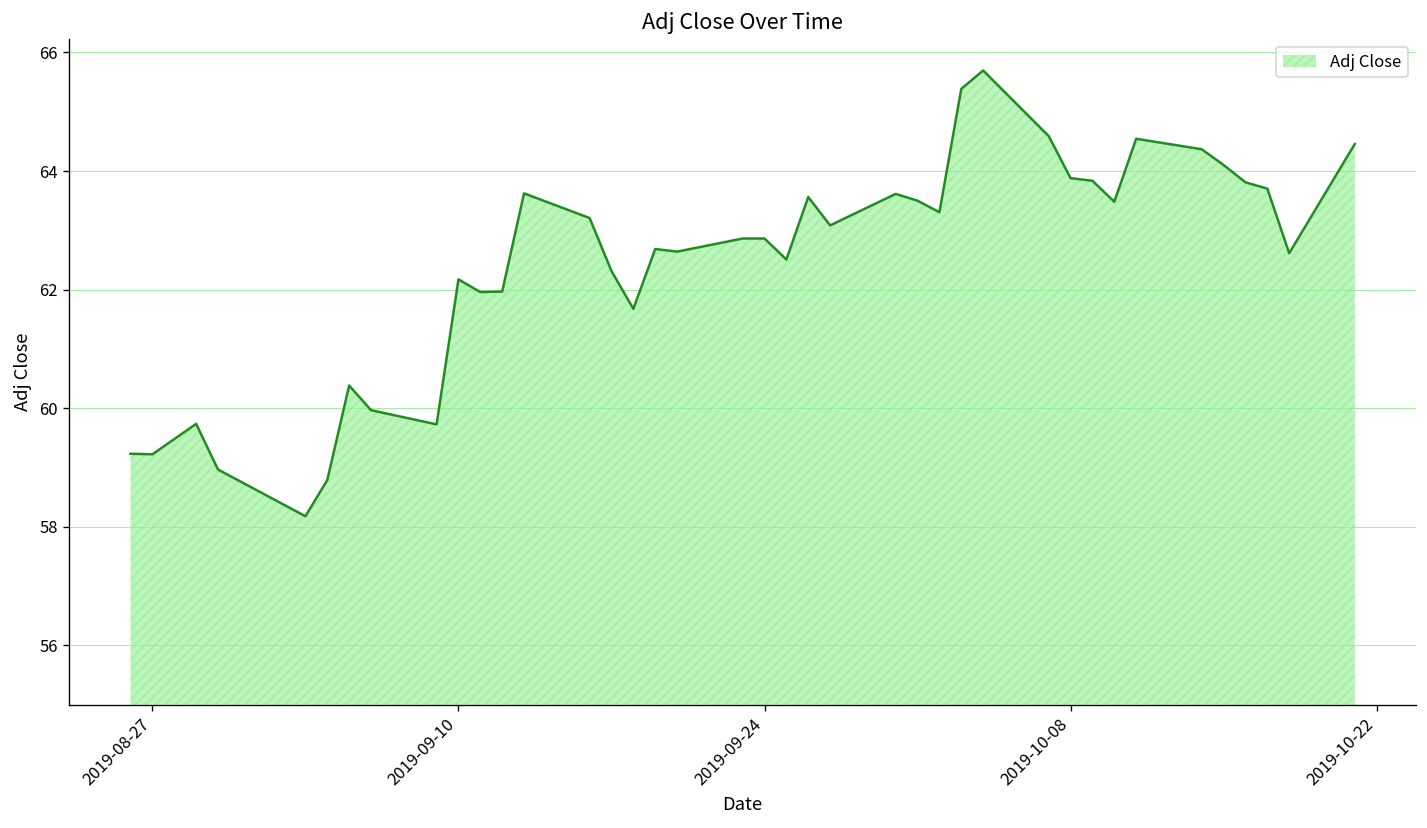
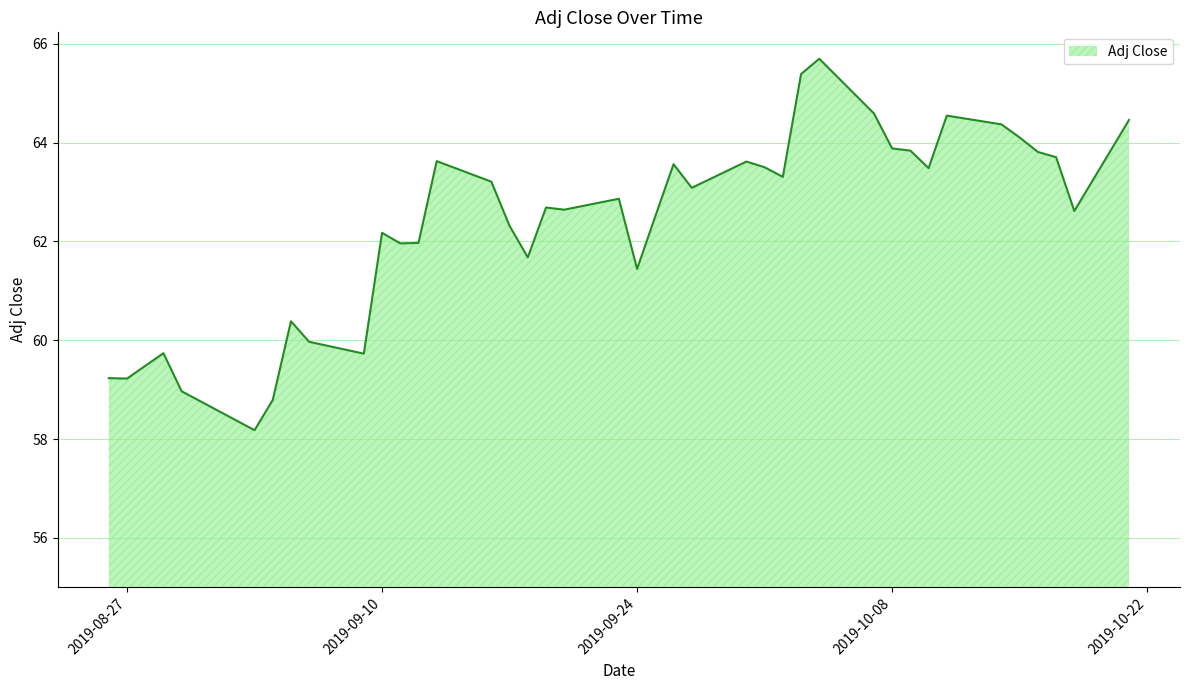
  {
    "2019-08-27": 59.2,
    "2019-09-10": 62.2,
-   "2019-09-24": 62.9,
+   "2019-09-24": 61.4,
    "2019-10-08": 63.9
  }
